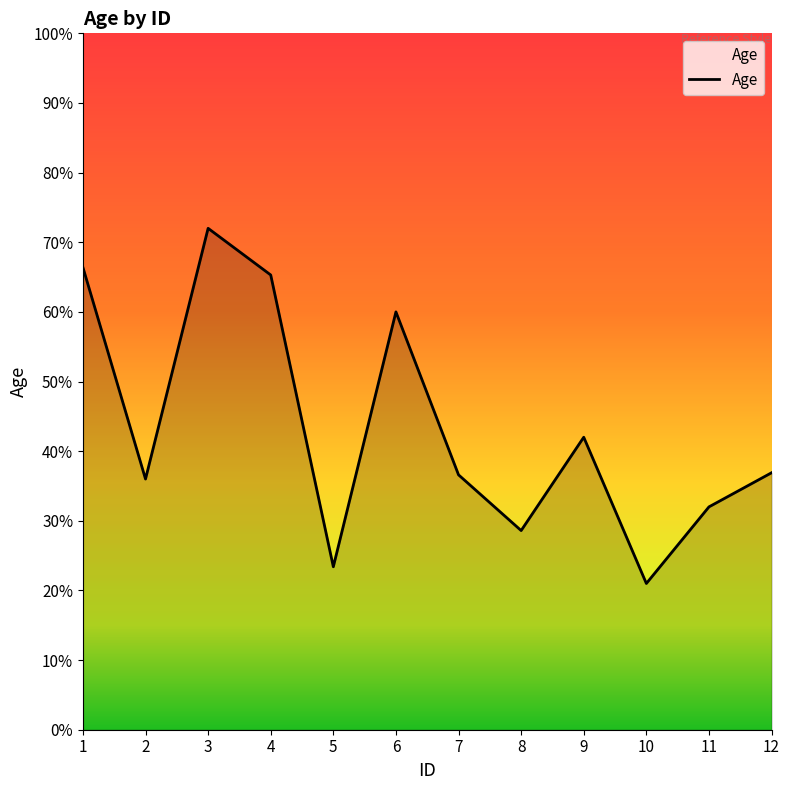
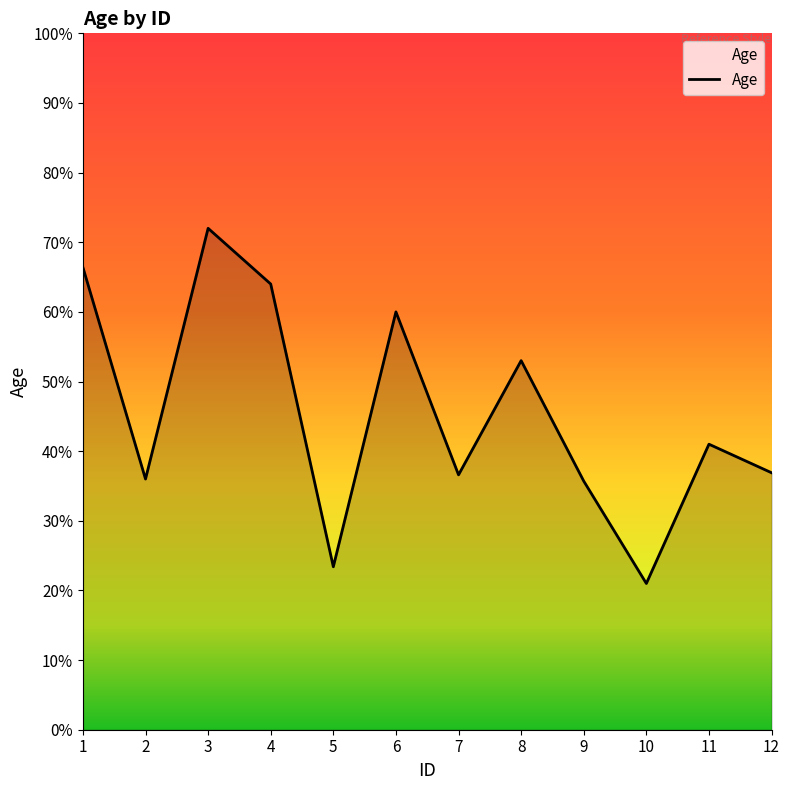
  {
    "1": "66%",
    "2": "36%",
    "3": "72%",
-   "4": "65%",
+   "4": "64%",
    "5": "23%",
    "6": "60%",
    "7": "37%",
-   "8": "29%",
-   "9": "42%",
+   "8": "53%",
+   "9": "36%",
    "10": "21%",
-   "11": "32%",
+   "11": "41%",
    "12": "37%"
  }
